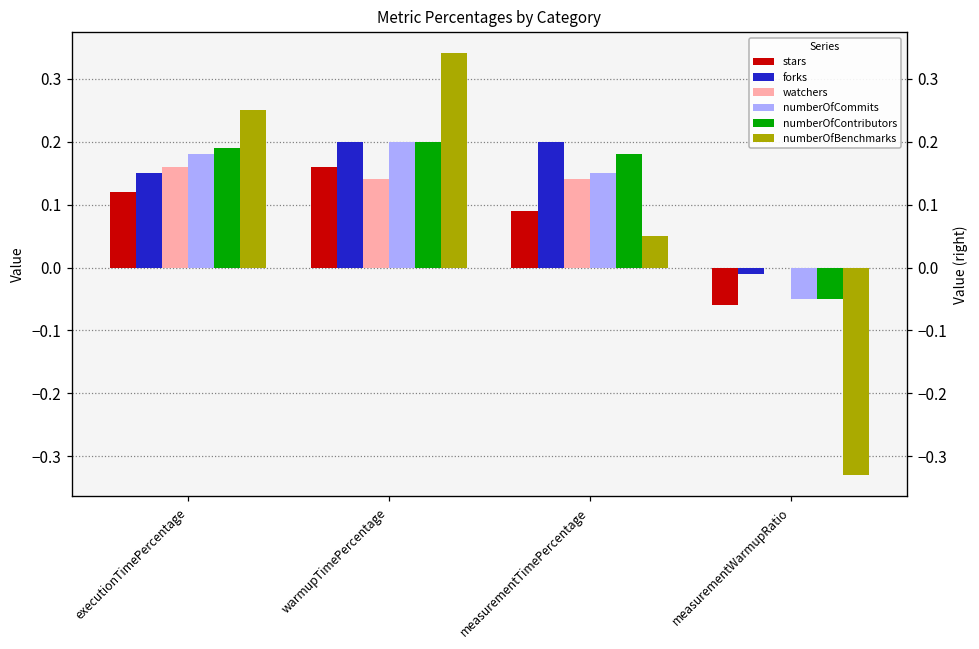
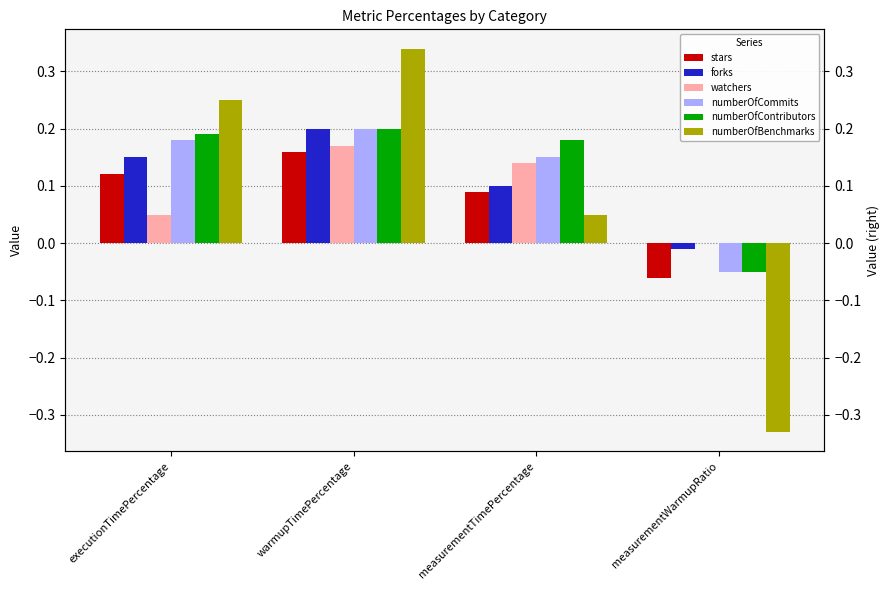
  {
    "stars": {
      "executionTimePercentage": 0.12,
      "warmupTimePercentage": 0.16,
      "measurementTimePercentage": 0.09,
      "measurementWarmupRatio": -0.06
    },
    "forks": {
      "executionTimePercentage": 0.15,
      "warmupTimePercentage": 0.2,
-     "measurementTimePercentage": 0.2,
+     "measurementTimePercentage": 0.1,
      "measurementWarmupRatio": -0.01
    },
    "watchers": {
-     "executionTimePercentage": 0.16,
-     "warmupTimePercentage": 0.14,
+     "executionTimePercentage": 0.05,
+     "warmupTimePercentage": 0.17,
      "measurementTimePercentage": 0.14,
      "measurementWarmupRatio": 0.00
    },
    "numberOfCommits": {
      "executionTimePercentage": 0.18,
      "warmupTimePercentage": 0.20,
      "measurementTimePercentage": 0.15,
      "measurementWarmupRatio": -0.05
    },
    "numberOfContributors": {
      "executionTimePercentage": 0.19,
      "warmupTimePercentage": 0.20,
      "measurementTimePercentage": 0.18,
      "measurementWarmupRatio": -0.05
    },
    "numberOfBenchmarks": {
      "executionTimePercentage": 0.25,
      "warmupTimePercentage": 0.34,
      "measurementTimePercentage": 0.05,
      "measurementWarmupRatio": -0.33
    }
  }
